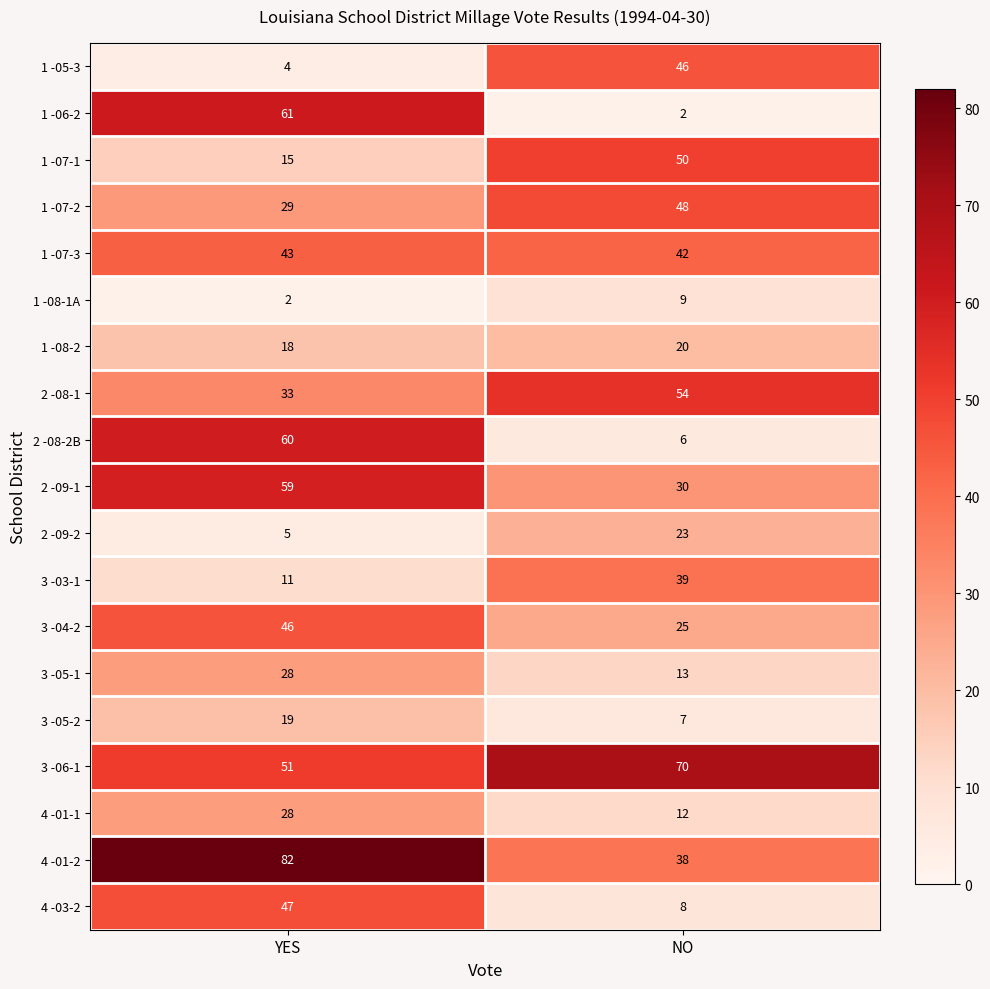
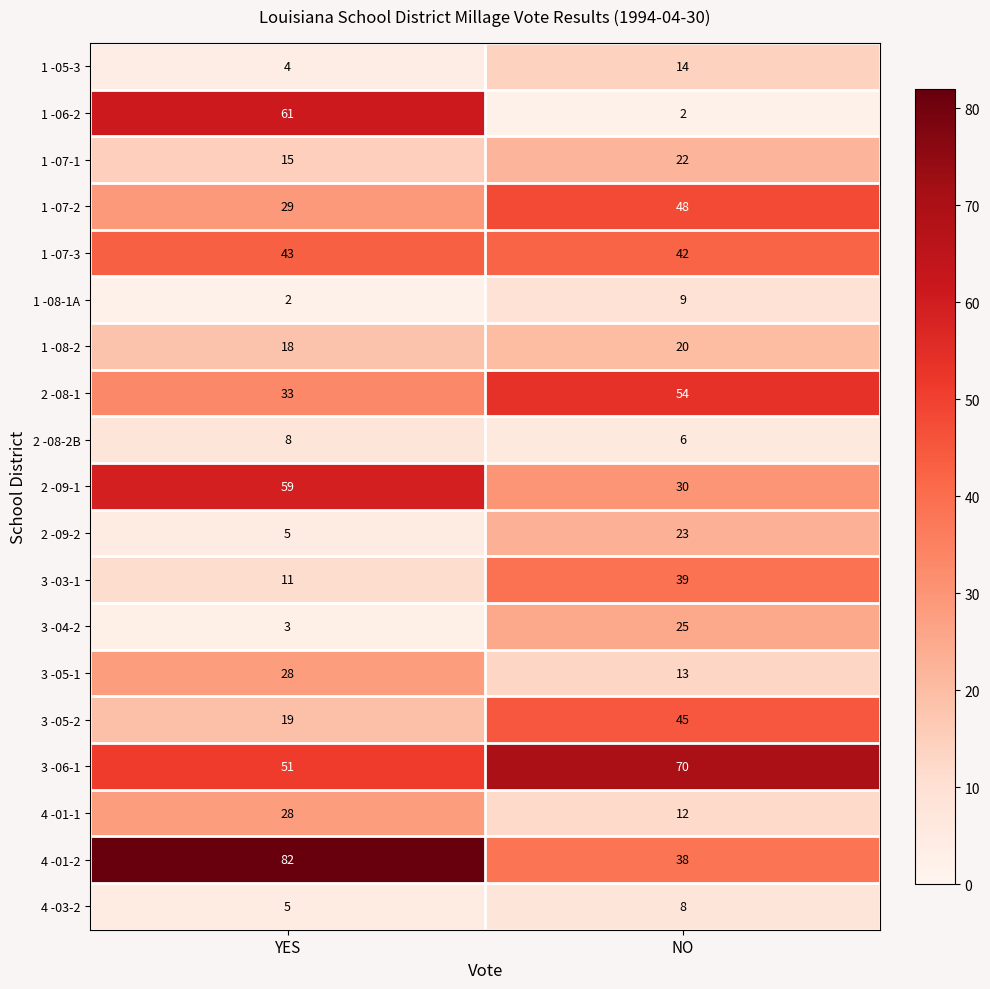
  {
    "1 -05-3": {
      "YES": 4,
-     "NO": 46
+     "NO": 14
    },
    "1 -06-2": {
      "YES": 61,
      "NO": 2
    },
    "1 -07-1": {
      "YES": 15,
-     "NO": 50
+     "NO": 22
    },
    "1 -07-2": {
      "YES": 29,
      "NO": 48
    },
    "1 -07-3": {
      "YES": 43,
      "NO": 42
    },
    "1 -08-1A": {
      "YES": 2,
      "NO": 9
    },
    "1 -08-2": {
      "YES": 18,
      "NO": 20
    },
    "2 -08-1": {
      "YES": 33,
      "NO": 54
    },
    "2 -08-2B": {
-     "YES": 60,
+     "YES": 8,
      "NO": 6
    },
    "2 -09-1": {
      "YES": 59,
      "NO": 30
    },
    "2 -09-2": {
      "YES": 5,
      "NO": 23
    },
    "3 -03-1": {
      "YES": 11,
      "NO": 39
    },
    "3 -04-2": {
-     "YES": 46,
+     "YES": 3,
      "NO": 25
    },
    "3 -05-1": {
      "YES": 28,
      "NO": 13
    },
    "3 -05-2": {
      "YES": 19,
-     "NO": 7
+     "NO": 45
    },
    "3 -06-1": {
      "YES": 51,
      "NO": 70
    },
    "4 -01-1": {
      "YES": 28,
      "NO": 12
    },
    "4 -01-2": {
      "YES": 82,
      "NO": 38
    },
    "4 -03-2": {
-     "YES": 47,
+     "YES": 5,
      "NO": 8
    }
  }
